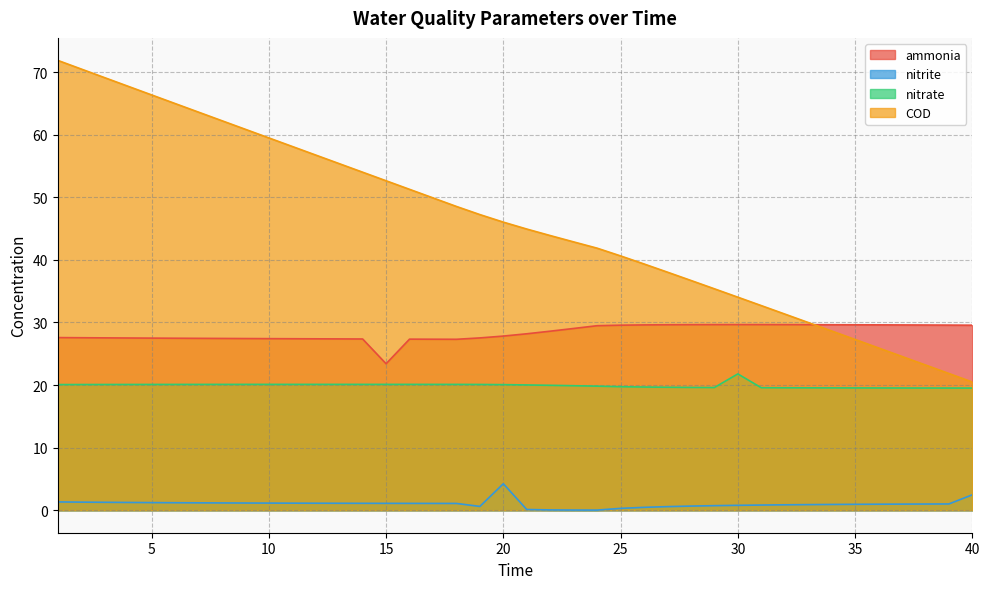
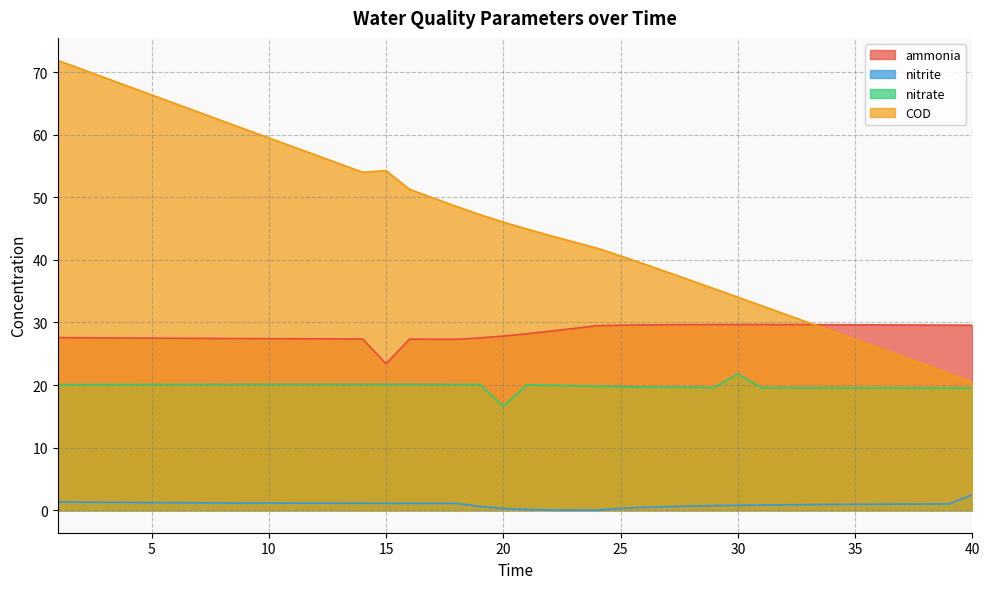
  {
    "ammonia": {
      "5": 27,
      "10": 27,
      "15": 23,
      "20": 28,
      "25": 30,
      "30": 30,
      "35": 30,
      "40": 30
    },
    "nitrite": {
      "5": 1,
      "10": 1,
      "15": 1,
-     "20": 4,
+     "20": 0,
      "25": 0,
      "30": 1,
      "35": 1,
      "40": 2
    },
    "nitrate": {
      "5": 20,
      "10": 20,
      "15": 20,
-     "20": 20,
+     "20": 17,
      "25": 20,
      "30": 22,
      "35": 20,
      "40": 20
    },
    "COD": {
      "5": 66,
      "10": 59,
-     "15": 53,
+     "15": 54,
      "20": 46,
      "25": 41,
      "30": 34,
      "35": 27,
      "40": 20
    }
  }
